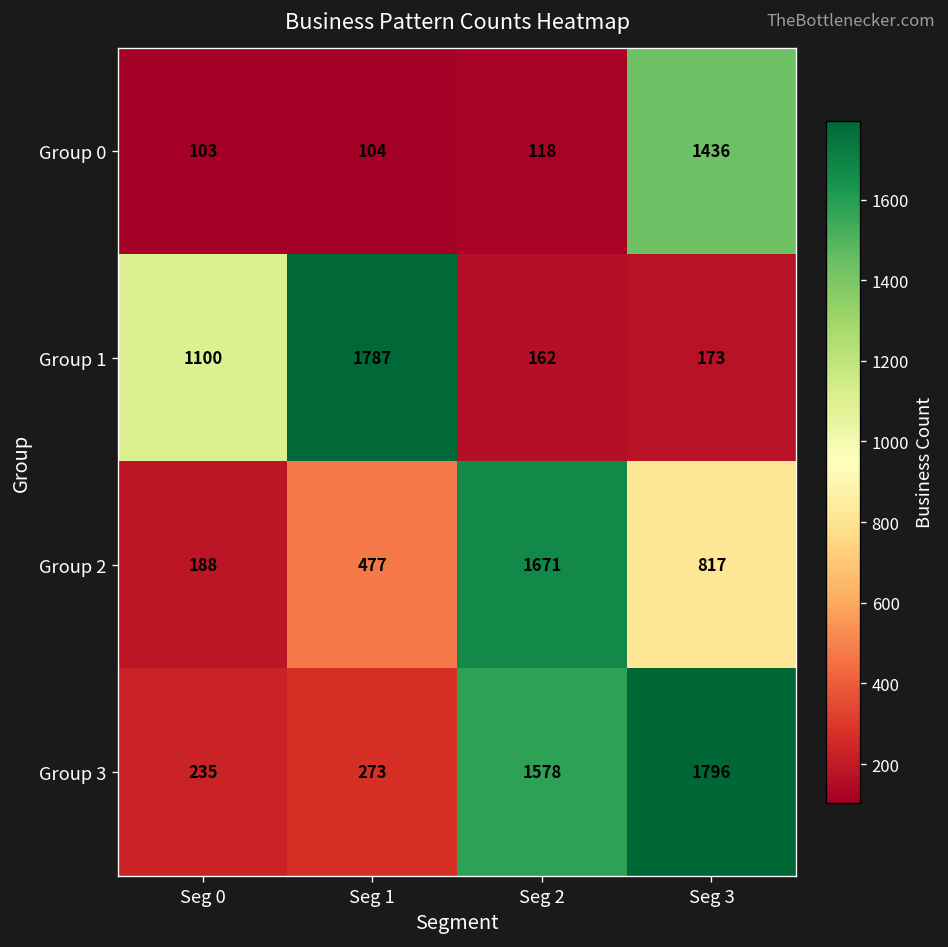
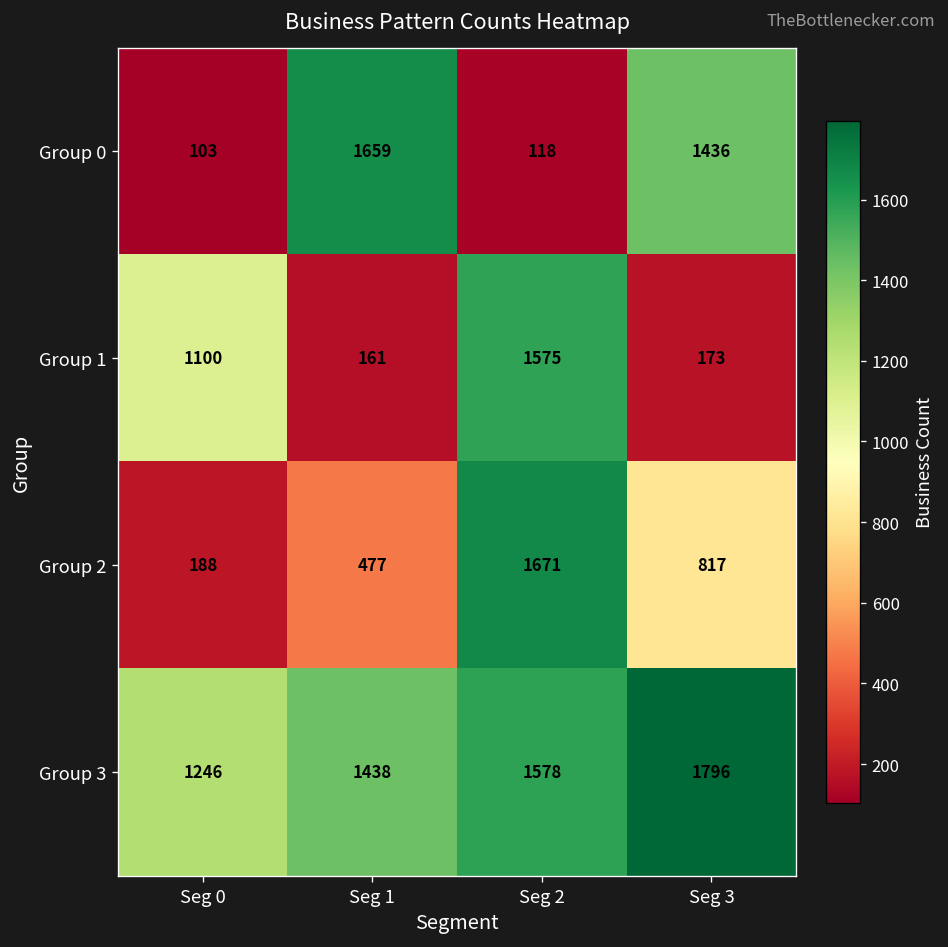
  {
    "Group 0": {
      "Seg 0": 103,
-     "Seg 1": 104,
+     "Seg 1": 1659,
      "Seg 2": 118,
      "Seg 3": 1436
    },
    "Group 1": {
      "Seg 0": 1100,
-     "Seg 1": 1787,
-     "Seg 2": 162,
+     "Seg 1": 161,
+     "Seg 2": 1575,
      "Seg 3": 173
    },
    "Group 2": {
      "Seg 0": 188,
      "Seg 1": 477,
      "Seg 2": 1671,
      "Seg 3": 817
    },
    "Group 3": {
-     "Seg 0": 235,
-     "Seg 1": 273,
+     "Seg 0": 1246,
+     "Seg 1": 1438,
      "Seg 2": 1578,
      "Seg 3": 1796
    }
  }
